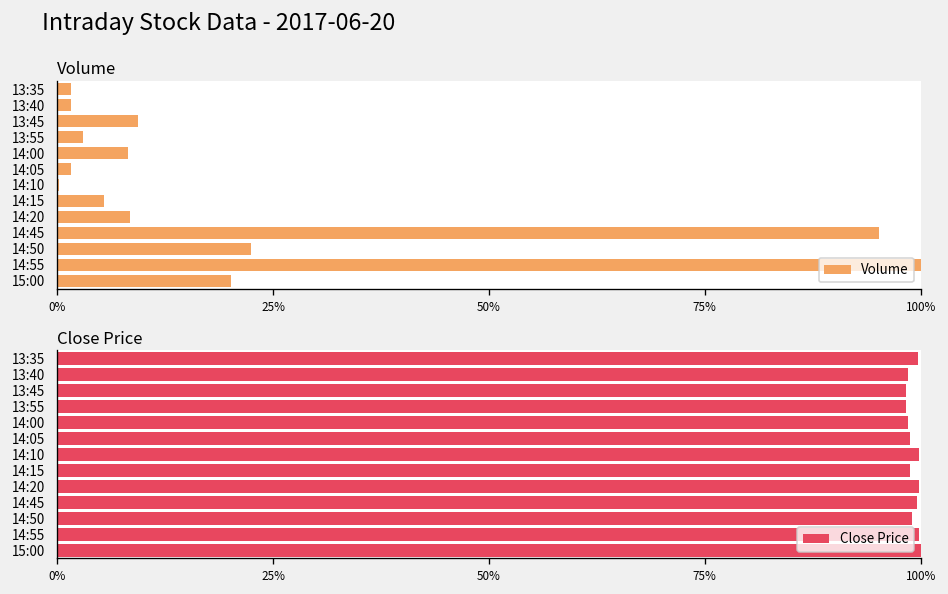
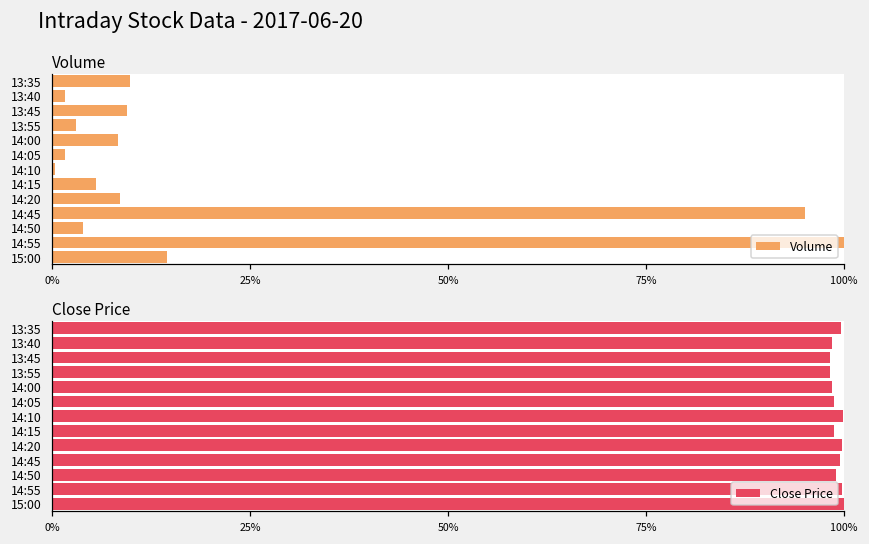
  {
    "Volume": {
-     "13:35": "2%",
+     "13:35": "10%",
      "13:40": "2%",
      "13:45": "9%",
      "13:55": "3%",
      "14:00": "8%",
      "14:05": "2%",
      "14:15": "5%",
      "14:20": "8%",
      "14:45": "95%",
-     "14:50": "22%",
+     "14:50": "4%",
      "14:55": "100%",
-     "15:00": "20%"
+     "15:00": "15%"
    },
    "Close Price": {
      "13:35": "100%",
      "13:40": "99%",
      "13:45": "98%",
      "13:55": "98%",
      "14:00": "99%",
      "14:05": "99%",
      "14:10": "100%",
      "14:15": "99%",
      "14:20": "100%",
      "14:45": "100%",
      "14:50": "99%",
      "14:55": "100%",
      "15:00": "100%"
    }
  }
